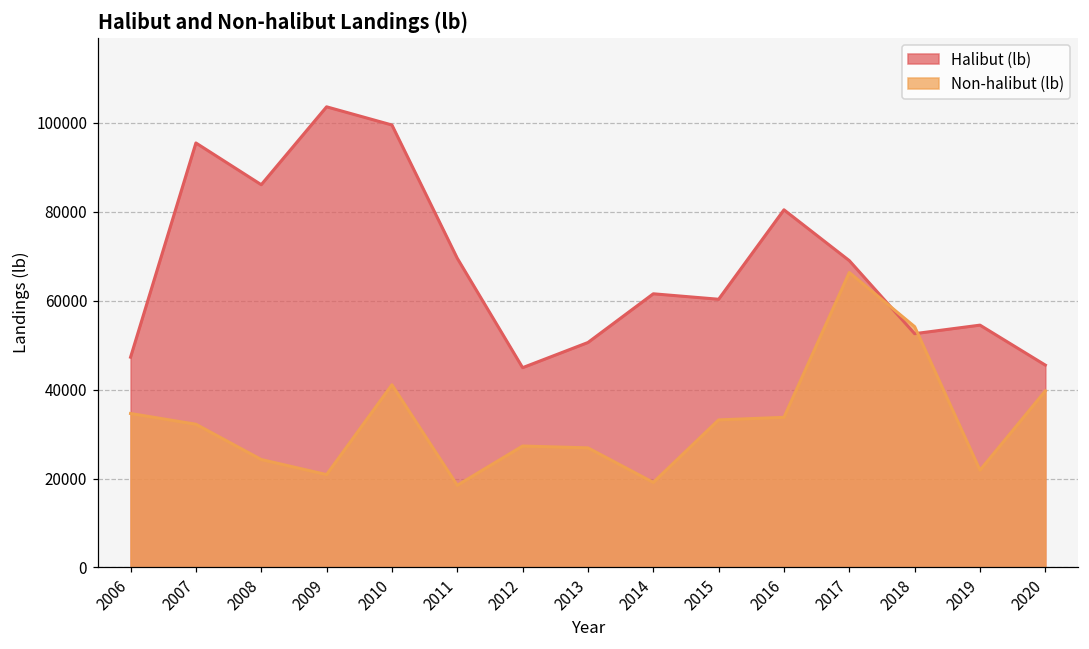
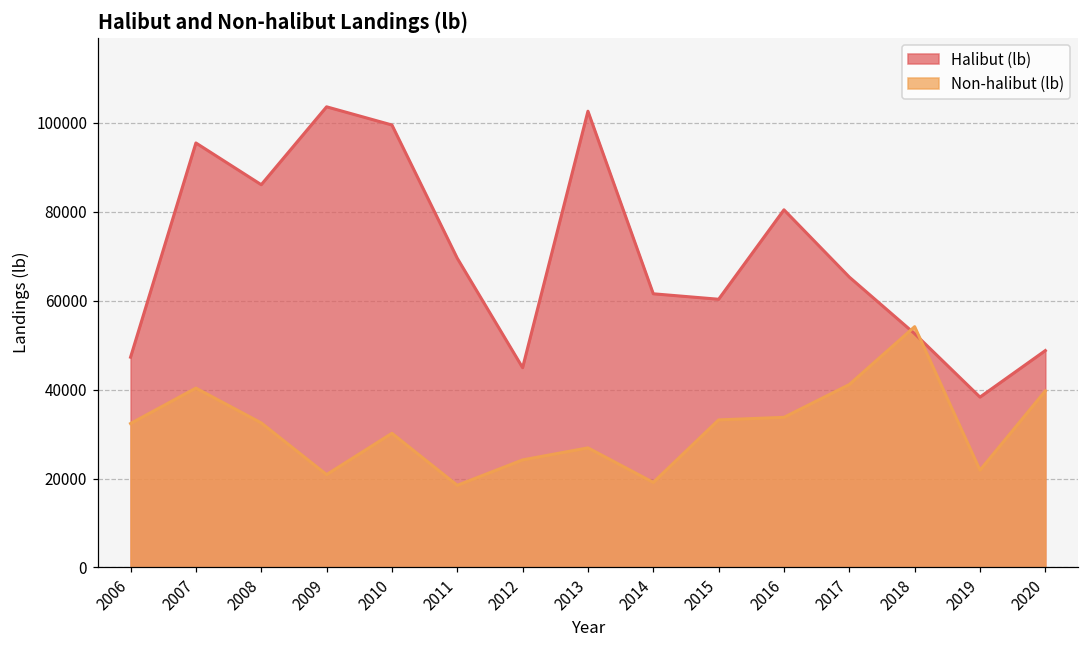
  {
    "Halibut (lb)": {
      "2006": 47000,
      "2007": 95000,
      "2008": 86000,
      "2009": 104000,
      "2010": 99000,
      "2011": 70000,
      "2012": 45000,
-     "2013": 51000,
+     "2013": 103000,
      "2014": 62000,
      "2015": 60000,
      "2016": 80000,
-     "2017": 69000,
+     "2017": 65000,
      "2018": 53000,
-     "2019": 54000,
-     "2020": 45000
+     "2019": 38000,
+     "2020": 49000
    },
    "Non-halibut (lb)": {
-     "2006": 35000,
-     "2007": 32000,
-     "2008": 24000,
+     "2006": 32000,
+     "2007": 40000,
+     "2008": 33000,
      "2009": 21000,
-     "2010": 41000,
+     "2010": 30000,
      "2011": 18000,
-     "2012": 27000,
+     "2012": 24000,
      "2013": 27000,
      "2014": 19000,
      "2015": 33000,
      "2016": 34000,
-     "2017": 66000,
+     "2017": 41000,
      "2018": 54000,
      "2019": 22000,
      "2020": 40000
    }
  }
